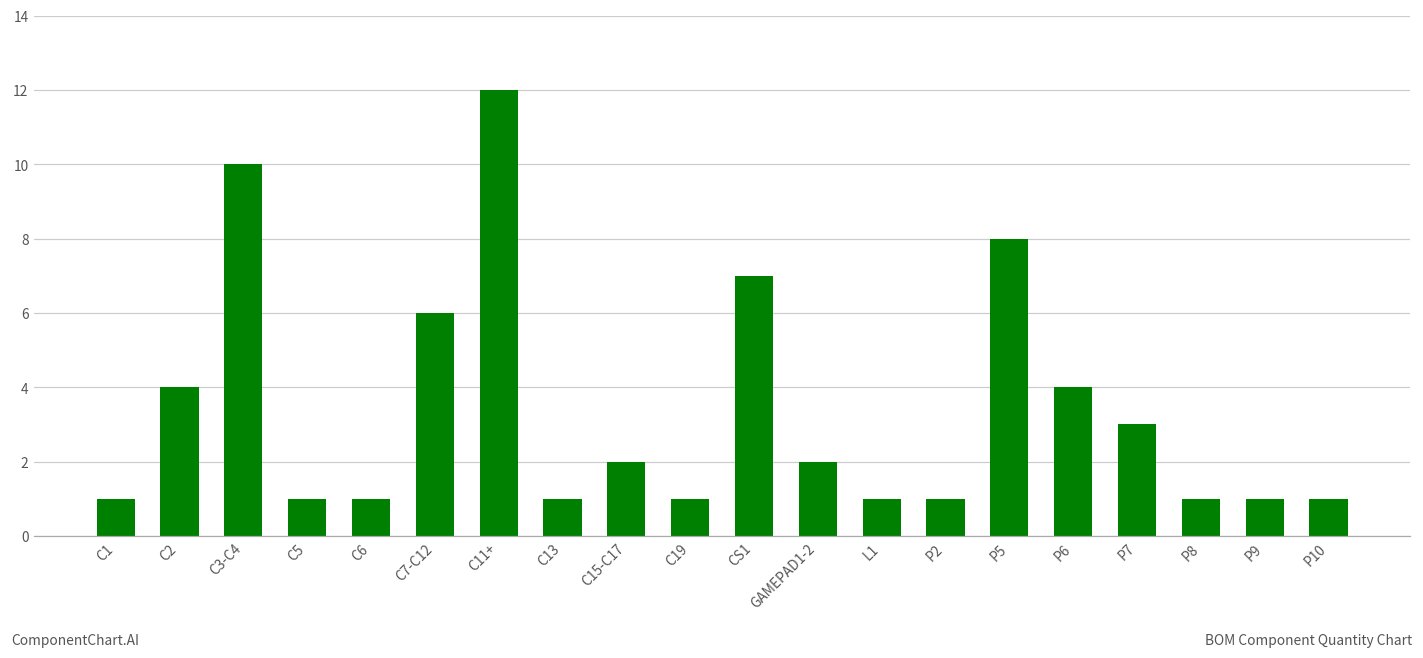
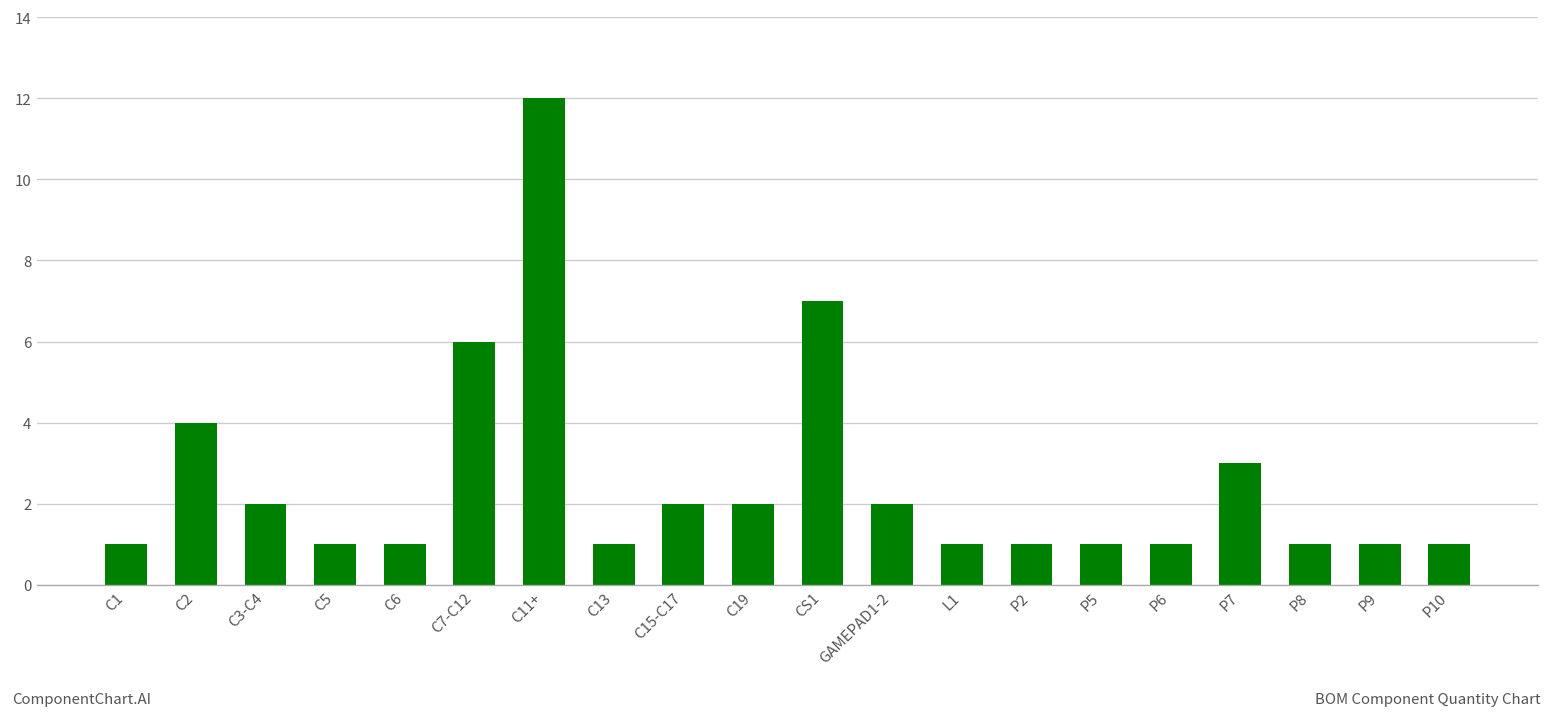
  {
    "C1": 1,
    "C2": 4,
-   "C3-C4": 10,
+   "C3-C4": 2,
    "C5": 1,
    "C6": 1,
    "C7-C12": 6,
    "C11+": 12,
    "C13": 1,
    "C15-C17": 2,
-   "C19": 1,
+   "C19": 2,
    "CS1": 7,
    "GAMEPAD1-2": 2,
    "L1": 1,
    "P2": 1,
-   "P5": 8,
-   "P6": 4,
+   "P5": 1,
+   "P6": 1,
    "P7": 3,
    "P8": 1,
    "P9": 1,
    "P10": 1
  }
